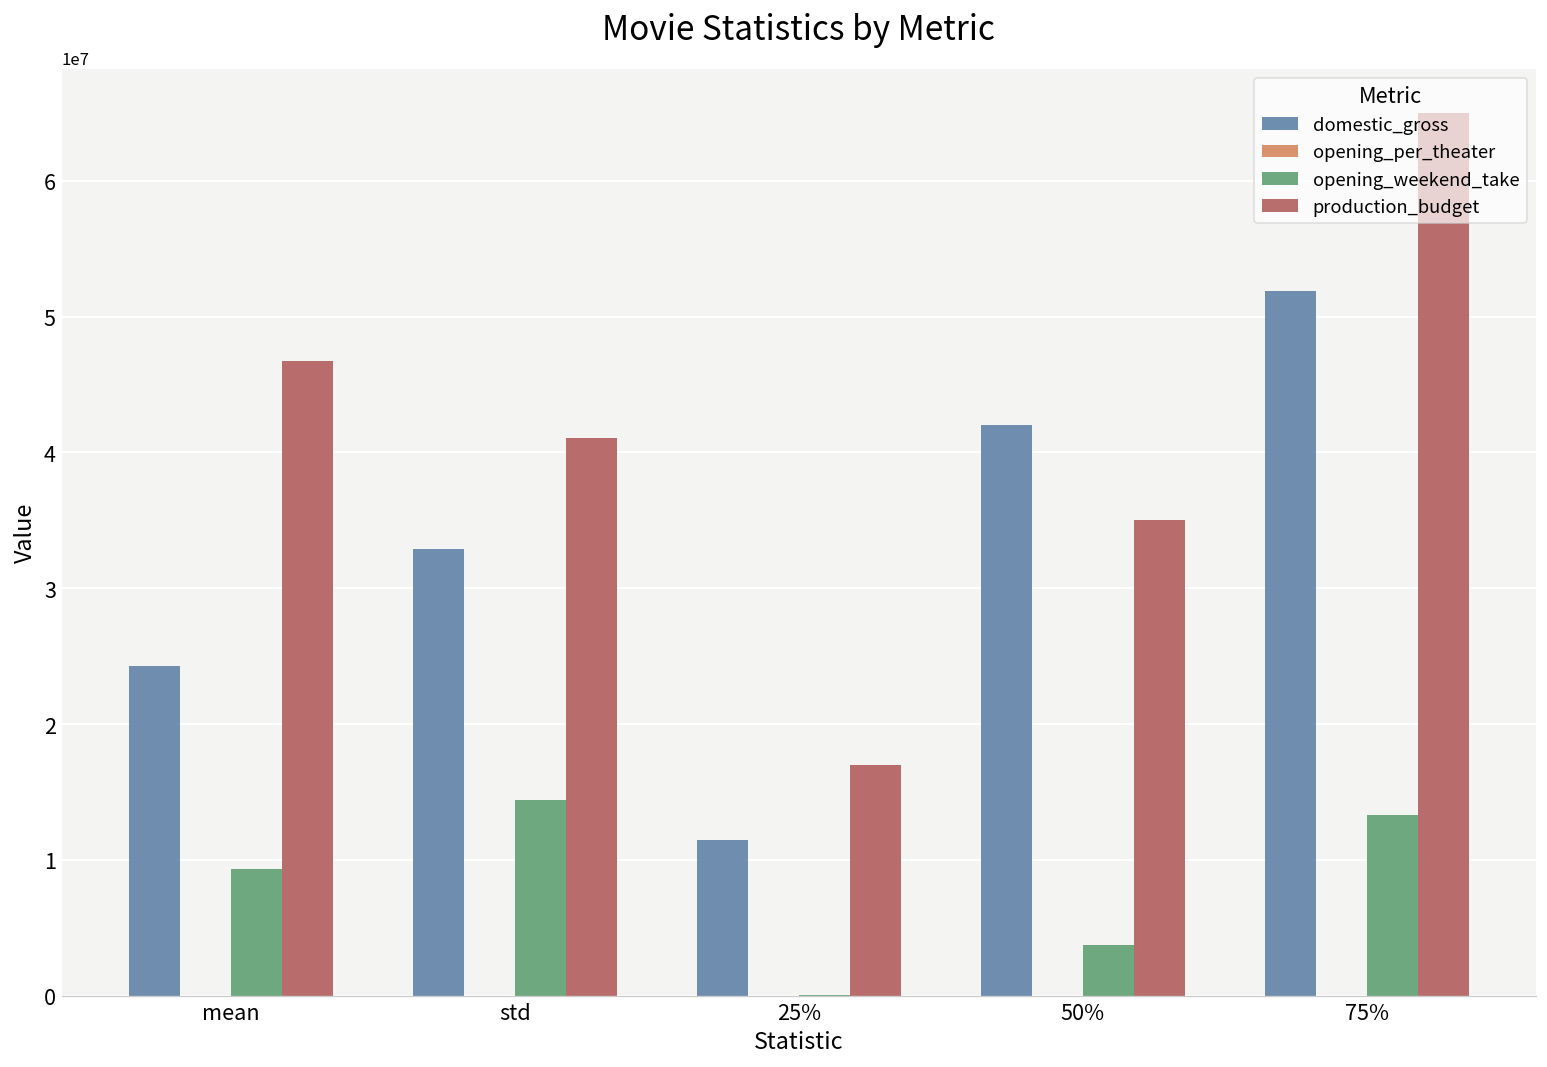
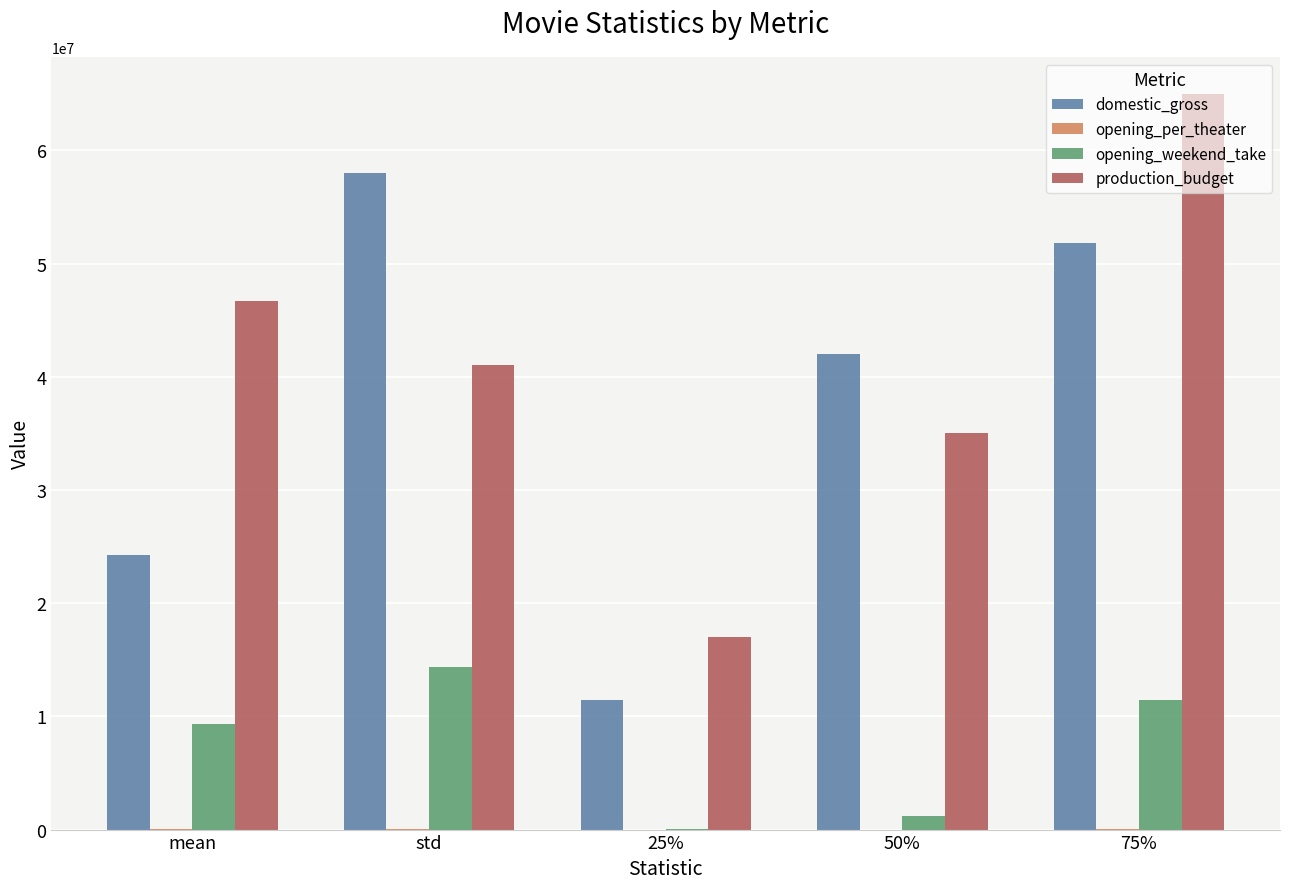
  {
    "domestic_gross": {
      "mean": 24200000,
-     "std": 32900000,
+     "std": 58000000,
      "25%": 11500000,
      "50%": 42000000,
      "75%": 51900000
    },
    "opening_weekend_take": {
      "mean": 9300000,
      "std": 14400000,
-     "50%": 3800000,
-     "75%": 13300000
+     "50%": 1200000,
+     "75%": 11500000
    }
  }
